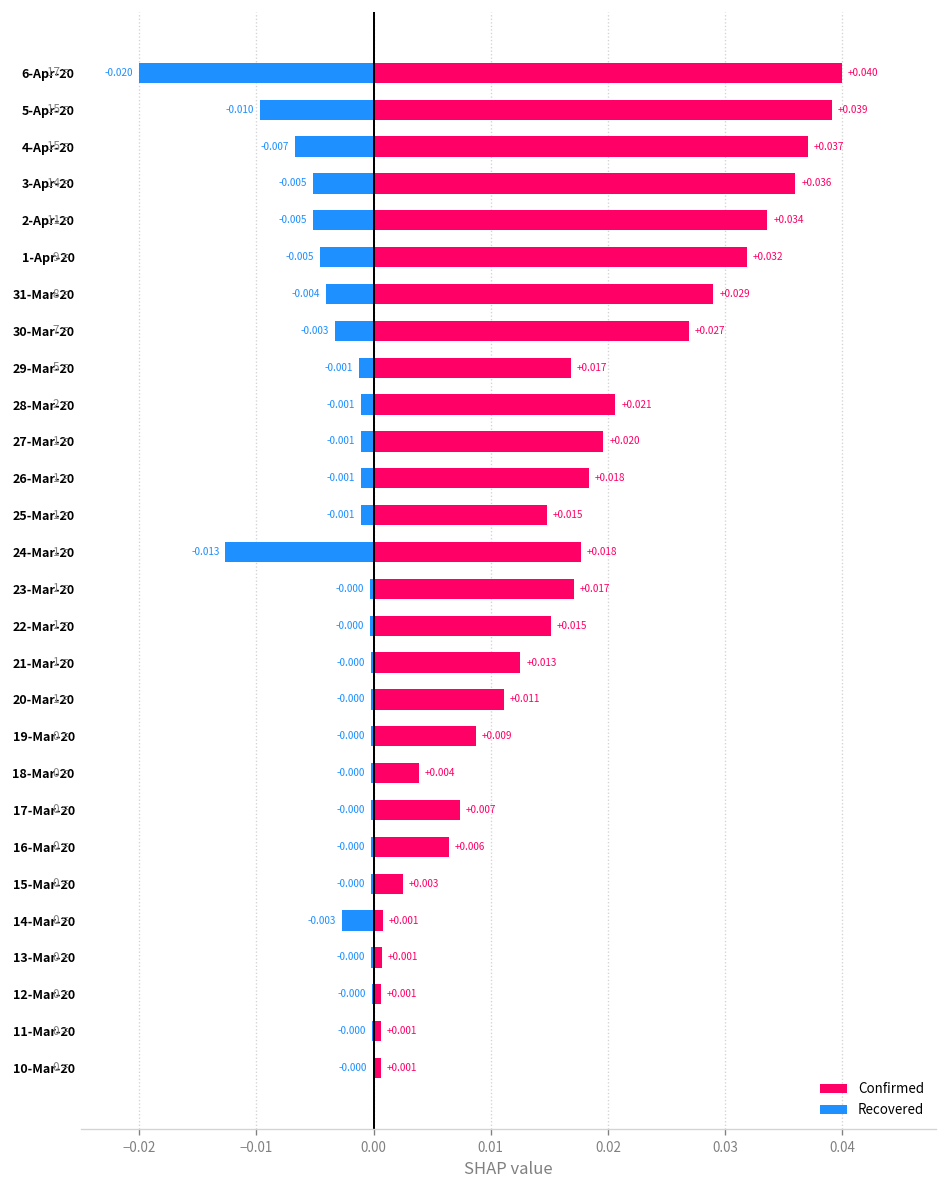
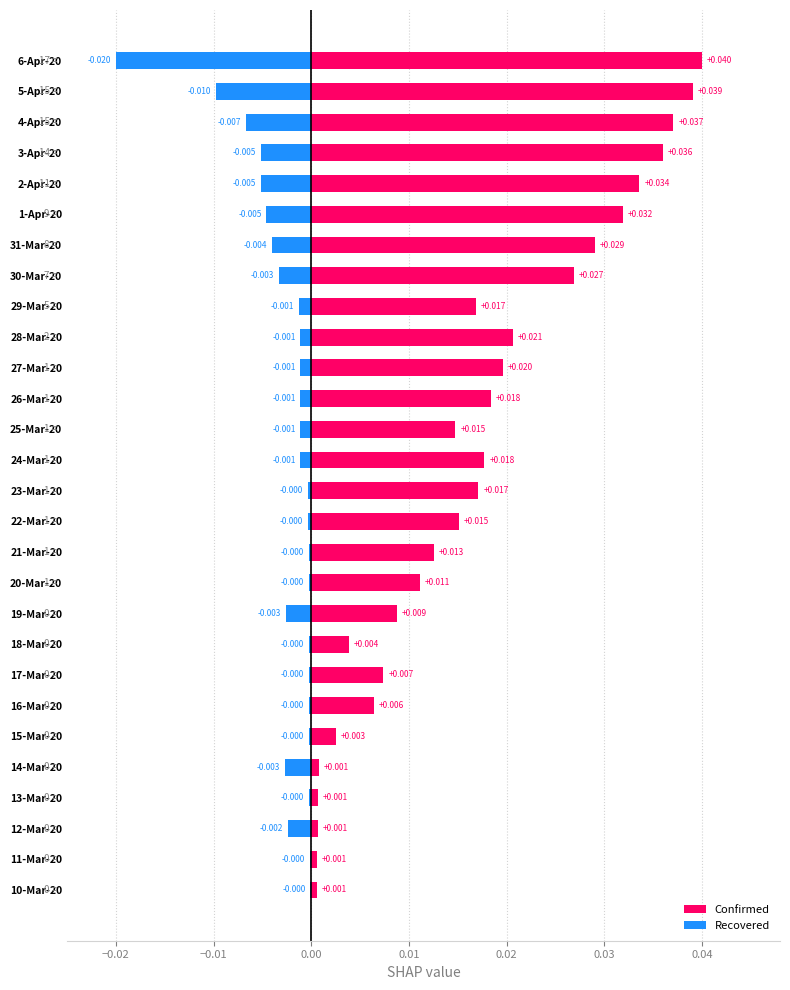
  {
    "Confirmed": {
      "6-Apr-20": "+0.040",
      "5-Apr-20": "+0.039",
      "4-Apr-20": "+0.037",
      "3-Apr-20": "+0.036",
      "2-Apr-20": "+0.034",
      "1-Apr-20": "+0.032",
      "31-Mar-20": "+0.029",
      "30-Mar-20": "+0.027",
      "29-Mar-20": "+0.017",
      "28-Mar-20": "+0.021",
      "27-Mar-20": "+0.020",
      "26-Mar-20": "+0.018",
      "25-Mar-20": "+0.015",
      "24-Mar-20": "+0.018",
      "23-Mar-20": "+0.017",
      "22-Mar-20": "+0.015",
      "21-Mar-20": "+0.013",
      "20-Mar-20": "+0.011",
      "19-Mar-20": "+0.009",
      "18-Mar-20": "+0.004",
      "17-Mar-20": "+0.007",
      "16-Mar-20": "+0.006",
      "15-Mar-20": "+0.003",
      "14-Mar-20": "+0.001",
      "13-Mar-20": "+0.001",
      "12-Mar-20": "+0.001",
      "11-Mar-20": "+0.001",
      "10-Mar-20": "+0.001"
    },
    "Recovered": {
      "6-Apr-20": "-0.020",
      "5-Apr-20": "-0.010",
      "4-Apr-20": "-0.007",
      "3-Apr-20": "-0.005",
      "2-Apr-20": "-0.005",
      "1-Apr-20": "-0.005",
      "31-Mar-20": "-0.004",
      "30-Mar-20": "-0.003",
      "29-Mar-20": "-0.001",
      "28-Mar-20": "-0.001",
      "27-Mar-20": "-0.001",
      "26-Mar-20": "-0.001",
      "25-Mar-20": "-0.001",
-     "24-Mar-20": "-0.013",
+     "24-Mar-20": "-0.001",
      "23-Mar-20": "-0.000",
      "22-Mar-20": "-0.000",
      "21-Mar-20": "-0.000",
      "20-Mar-20": "-0.000",
-     "19-Mar-20": "-0.000",
+     "19-Mar-20": "-0.003",
      "18-Mar-20": "-0.000",
      "17-Mar-20": "-0.000",
      "16-Mar-20": "-0.000",
      "15-Mar-20": "-0.000",
      "14-Mar-20": "-0.003",
      "13-Mar-20": "-0.000",
-     "12-Mar-20": "-0.000",
+     "12-Mar-20": "-0.002",
      "11-Mar-20": "-0.000",
      "10-Mar-20": "-0.000"
    }
  }
